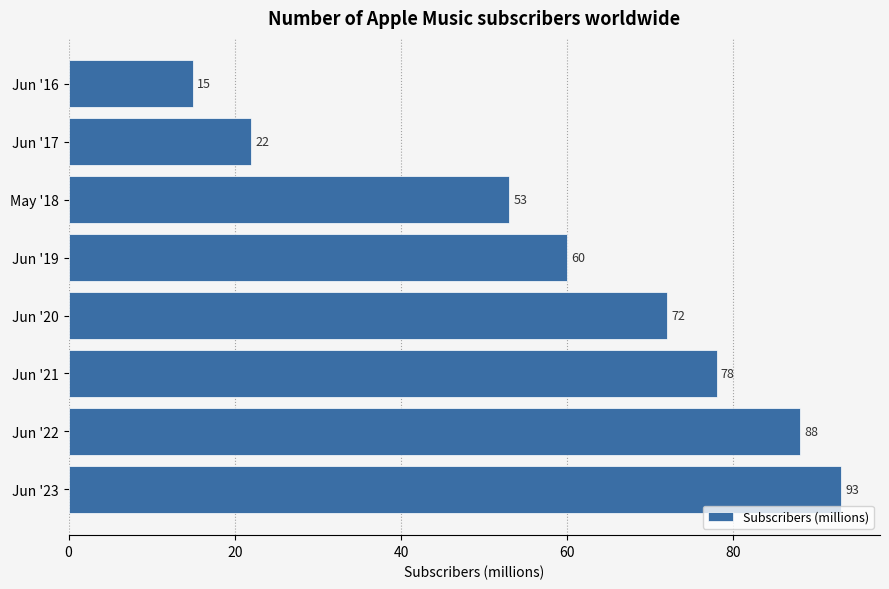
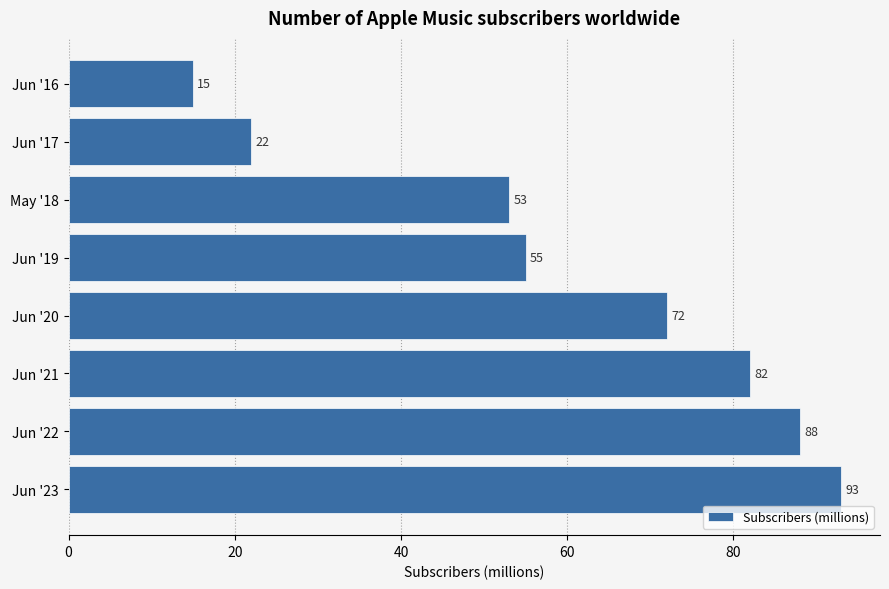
  {
    "Jun '16": 15,
    "Jun '17": 22,
    "May '18": 53,
-   "Jun '19": 60,
+   "Jun '19": 55,
    "Jun '20": 72,
-   "Jun '21": 78,
+   "Jun '21": 82,
    "Jun '22": 88,
    "Jun '23": 93
  }
